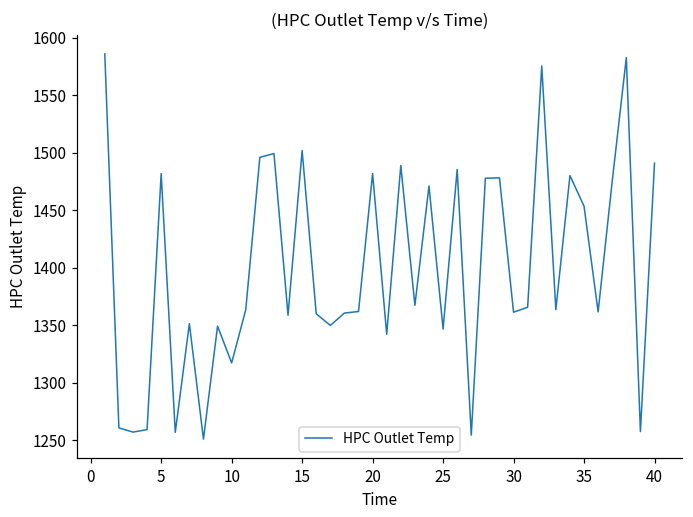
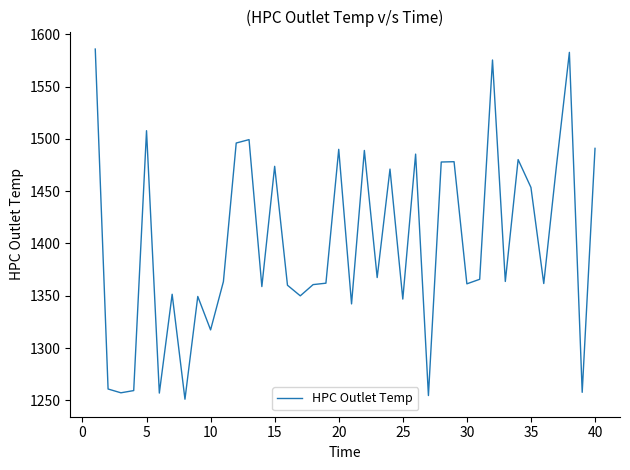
  {
-   "5": 1482,
+   "5": 1508,
    "10": 1317,
-   "15": 1502,
-   "20": 1482,
+   "15": 1474,
+   "20": 1490,
    "25": 1347,
    "30": 1361,
    "35": 1454,
    "40": 1491
  }
